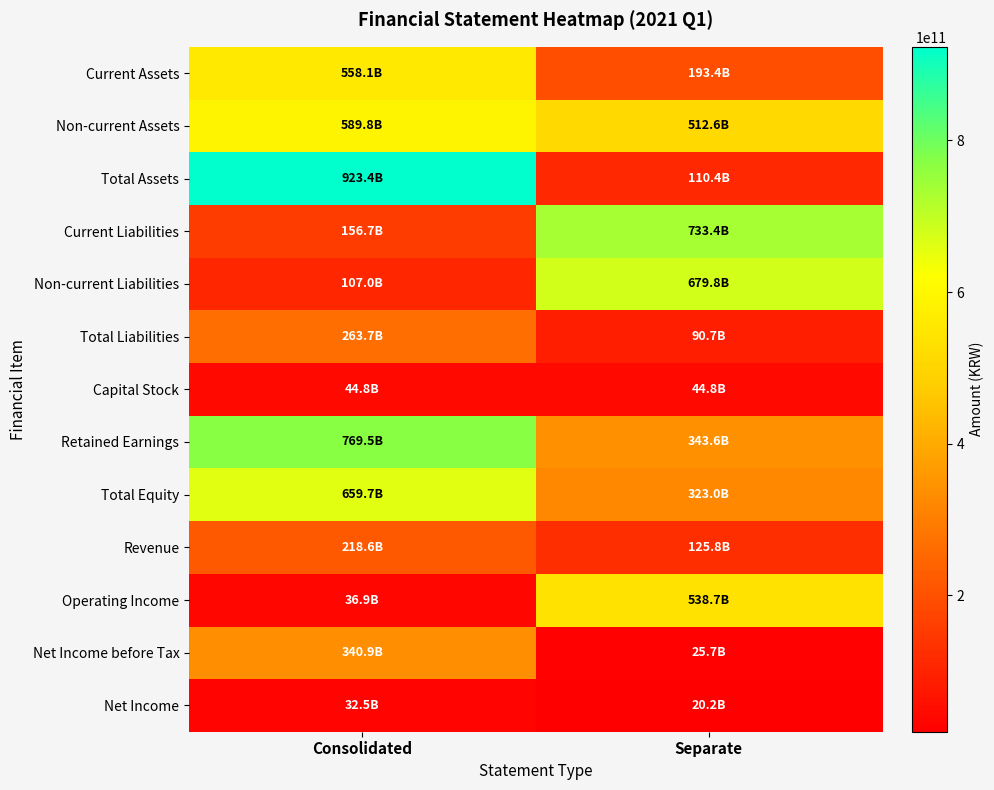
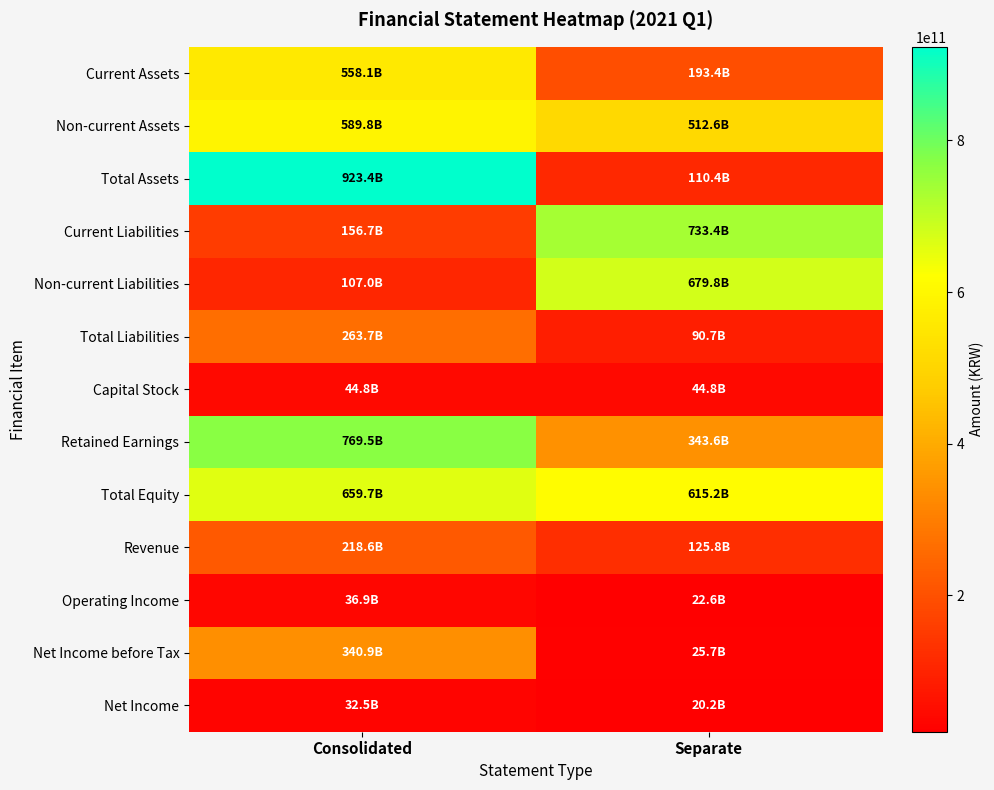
  {
    "Current Assets": {
      "Consolidated": "558.1B",
      "Separate": "193.4B"
    },
    "Non-current Assets": {
      "Consolidated": "589.8B",
      "Separate": "512.6B"
    },
    "Total Assets": {
      "Consolidated": "923.4B",
      "Separate": "110.4B"
    },
    "Current Liabilities": {
      "Consolidated": "156.7B",
      "Separate": "733.4B"
    },
    "Non-current Liabilities": {
      "Consolidated": "107.0B",
      "Separate": "679.8B"
    },
    "Total Liabilities": {
      "Consolidated": "263.7B",
      "Separate": "90.7B"
    },
    "Capital Stock": {
      "Consolidated": "44.8B",
      "Separate": "44.8B"
    },
    "Retained Earnings": {
      "Consolidated": "769.5B",
      "Separate": "343.6B"
    },
    "Total Equity": {
      "Consolidated": "659.7B",
-     "Separate": "323.0B"
+     "Separate": "615.2B"
    },
    "Revenue": {
      "Consolidated": "218.6B",
      "Separate": "125.8B"
    },
    "Operating Income": {
      "Consolidated": "36.9B",
-     "Separate": "538.7B"
+     "Separate": "22.6B"
    },
    "Net Income before Tax": {
      "Consolidated": "340.9B",
      "Separate": "25.7B"
    },
    "Net Income": {
      "Consolidated": "32.5B",
      "Separate": "20.2B"
    }
  }
